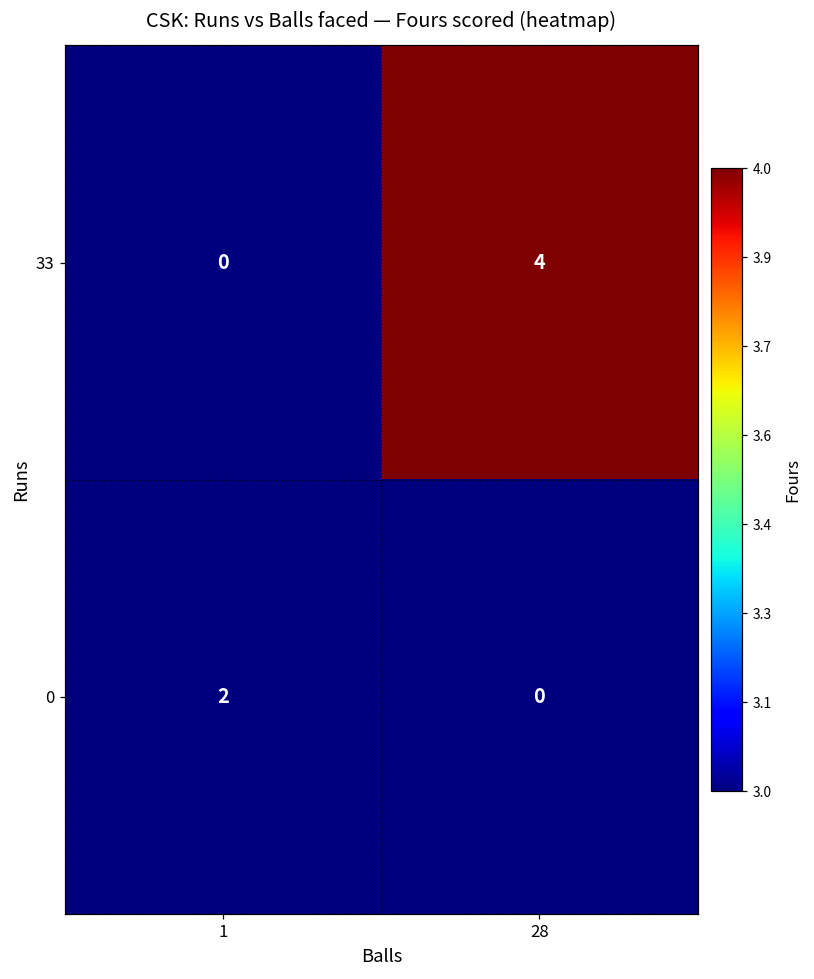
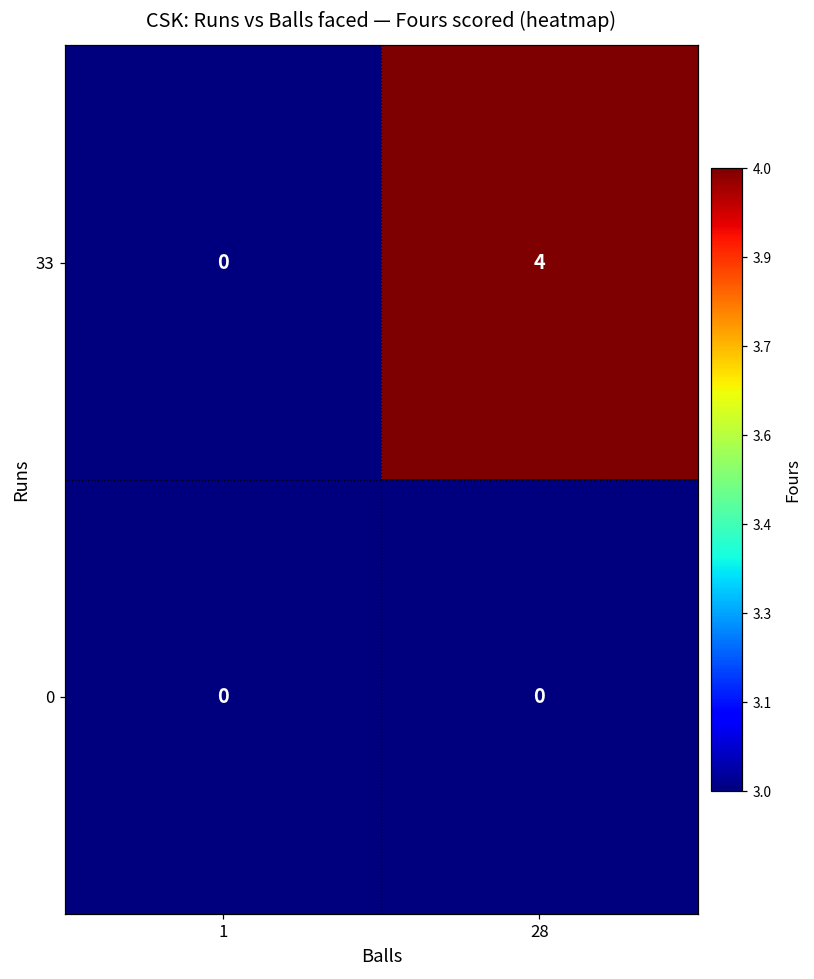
  {
    "33": {
      "1": 0,
      "28": 4
    },
    "0": {
-     "1": 2,
+     "1": 0,
      "28": 0
    }
  }
